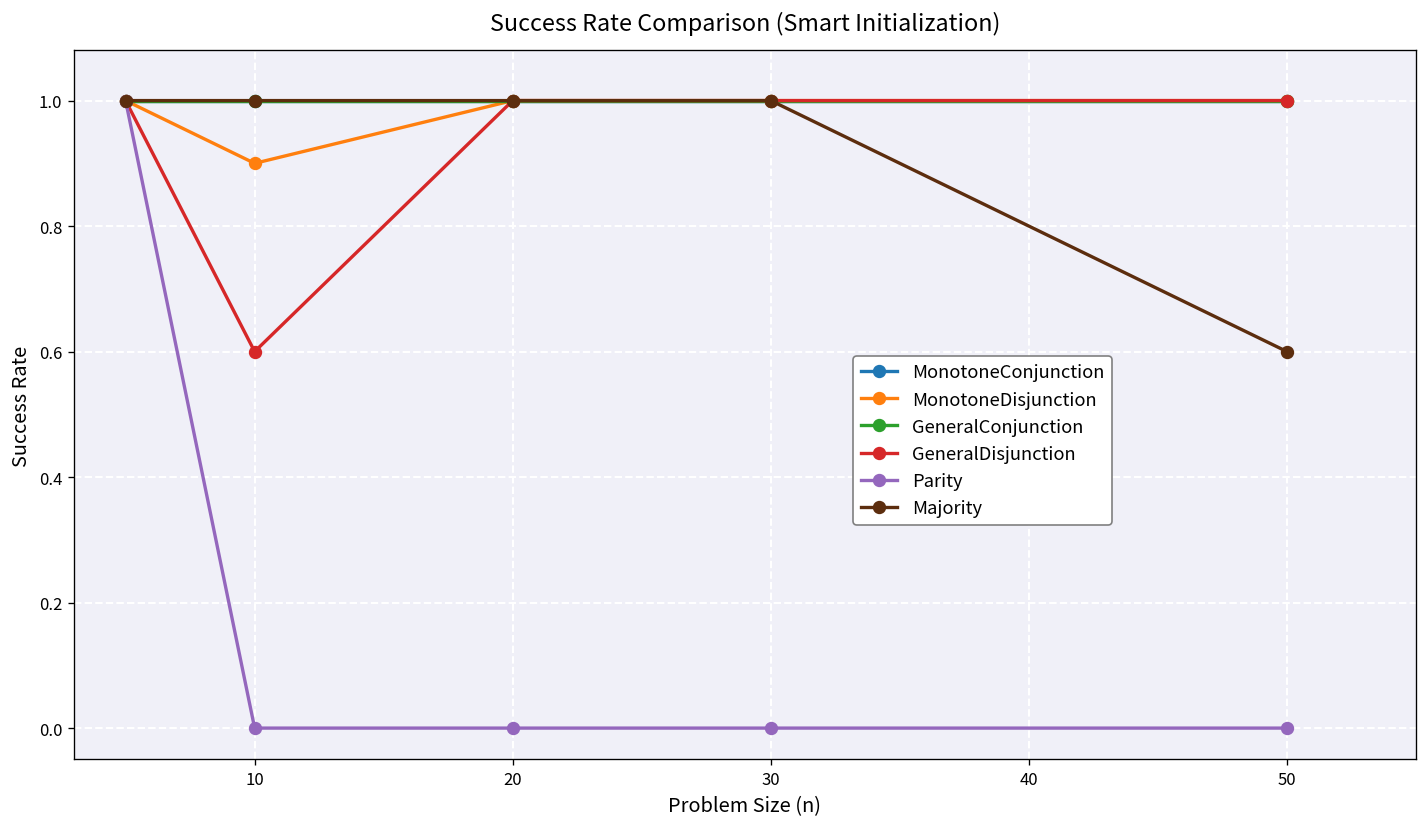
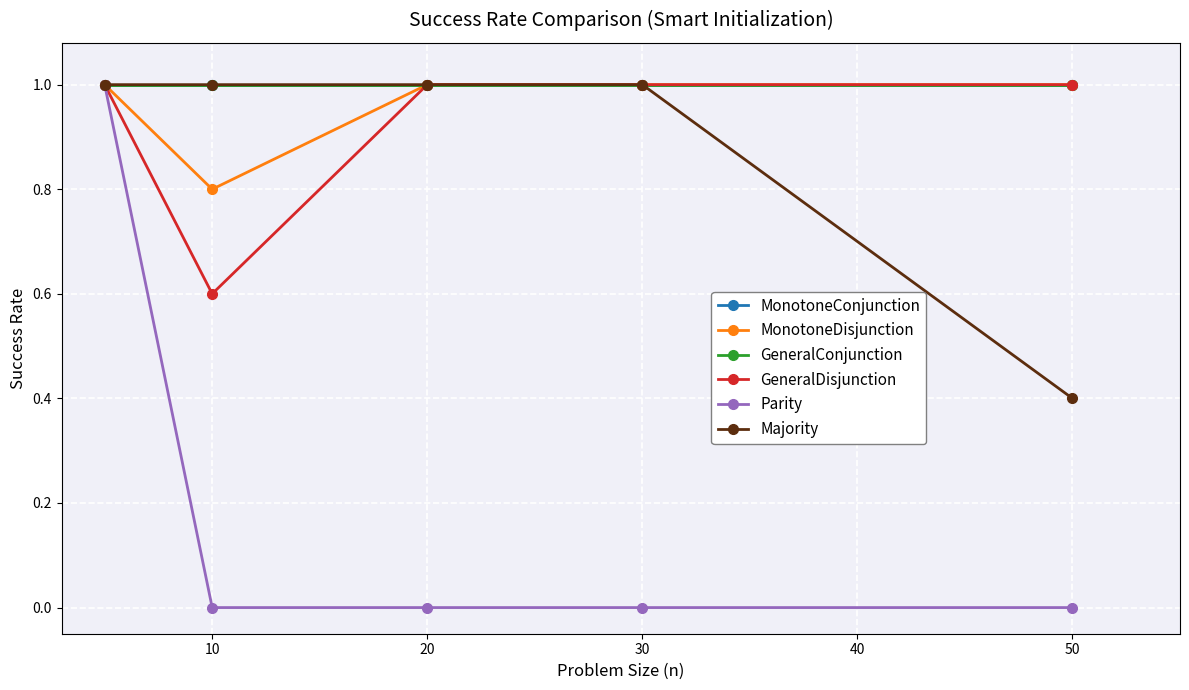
  {
    "MonotoneDisjunction": {
-     "10": 0.9
+     "10": 0.8
    },
    "GeneralDisjunction": {
      "10": 0.6
    },
    "Parity": {
      "10": 0.0,
      "20": 0.0,
      "30": 0.0,
      "50": 0.0
    },
    "Majority": {
-     "50": 0.6
+     "50": 0.4
    }
  }
